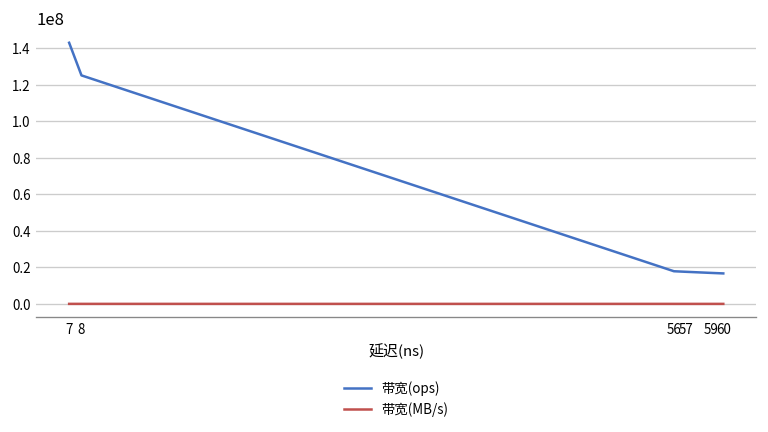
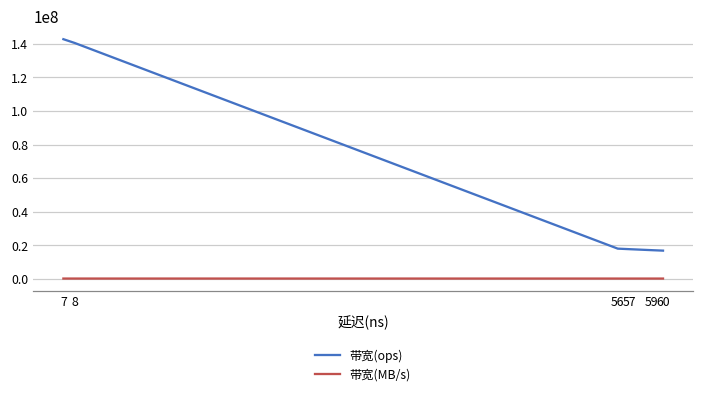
  {
    "带宽(ops)": {
      "7": 143000000,
-     "8": 125000000
+     "8": 141000000
    },
    "带宽(MB/s)": {
      "7": 0,
      "8": 0
    }
  }
